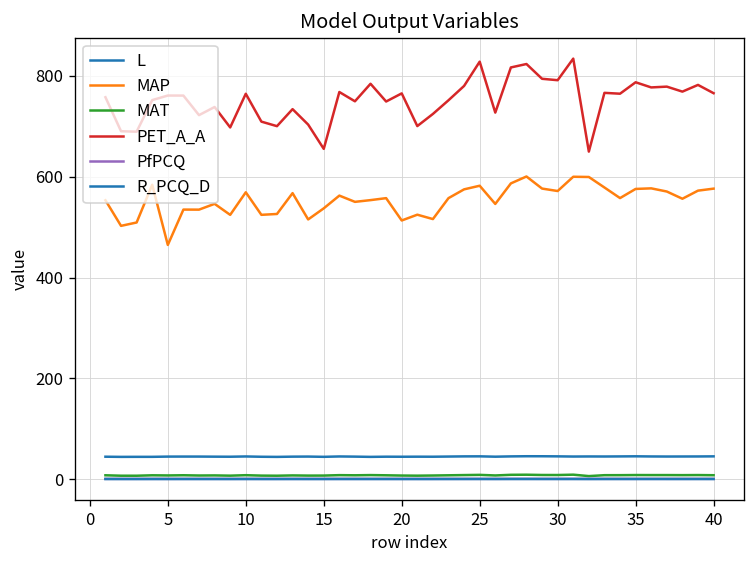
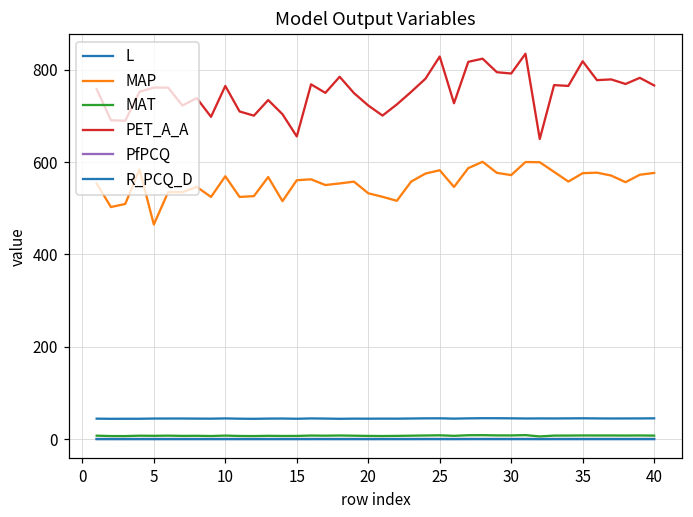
  {
    "MAP": {
      "5": 460,
      "10": 570,
-     "15": 540,
-     "20": 510,
+     "15": 560,
+     "20": 530,
      "25": 580,
      "30": 570,
      "35": 580,
      "40": 580
    },
    "MAT": {
      "5": 10,
      "10": 10,
      "15": 10,
      "20": 10,
      "25": 10,
      "30": 10,
      "35": 10,
      "40": 10
    },
    "PET_A_A": {
      "10": 760,
      "15": 660,
-     "20": 770,
+     "20": 720,
      "25": 830,
      "30": 790,
-     "35": 790,
+     "35": 820,
      "40": 770
    }
  }
